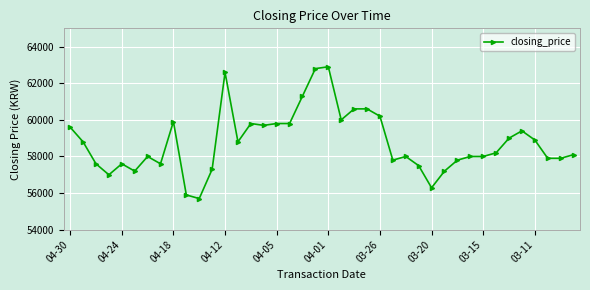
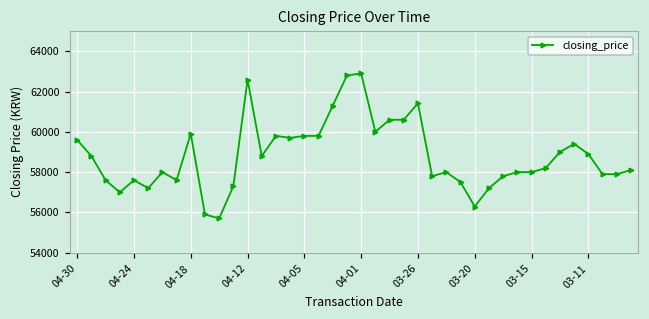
  {
    "04-30": 59600,
    "04-24": 57600,
    "04-18": 59900,
    "04-12": 62600,
    "04-05": 59800,
    "04-01": 62900,
-   "03-26": 60200,
+   "03-26": 61400,
    "03-20": 56300,
    "03-15": 58000,
    "03-11": 58900
  }
